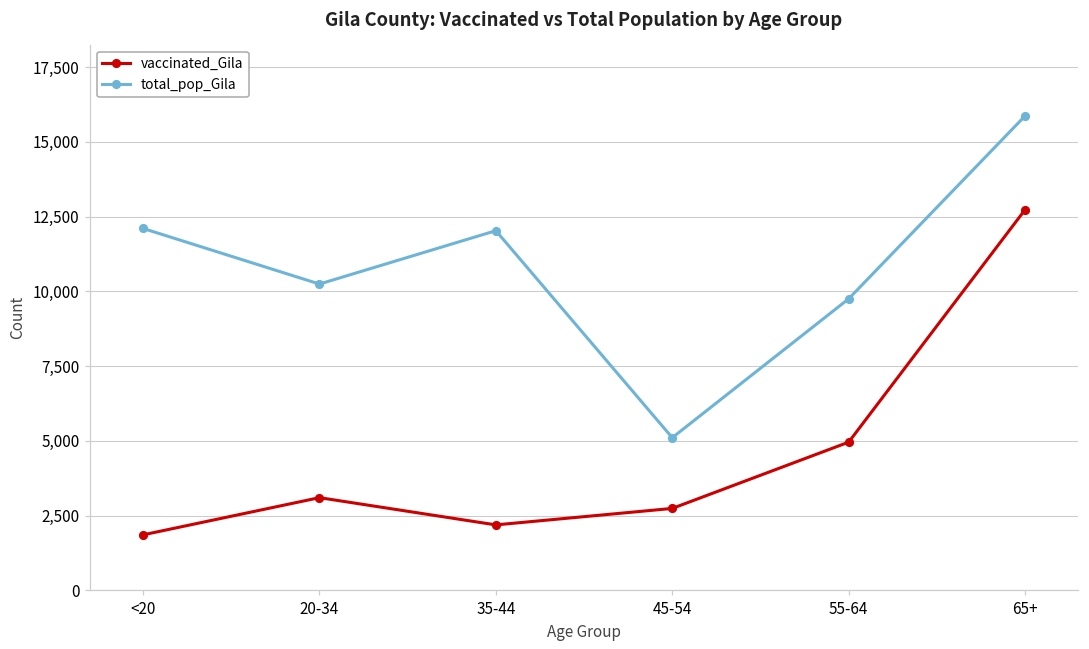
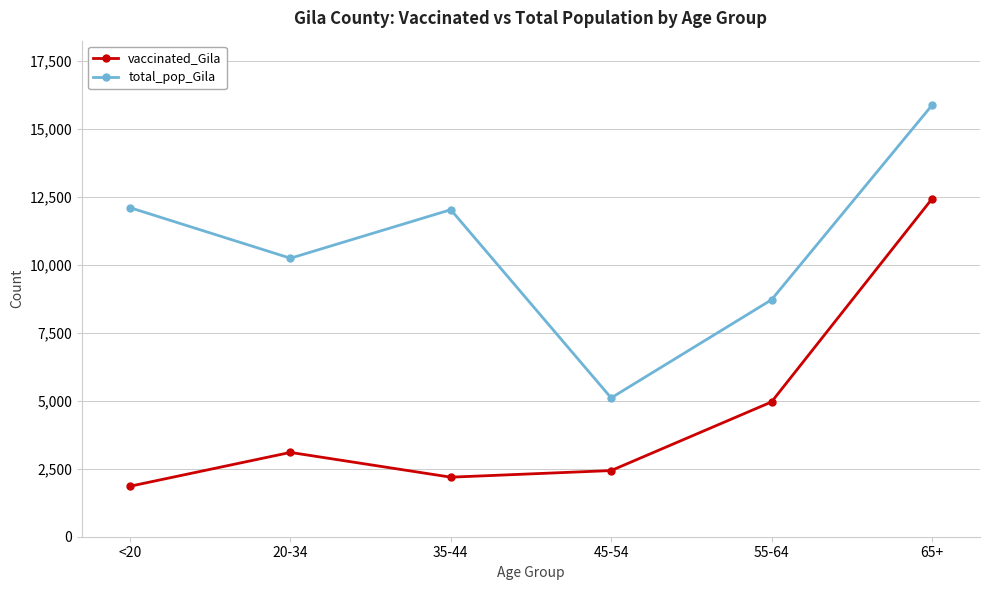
  {
    "vaccinated_Gila": {
      "<20": "1,900",
      "20-34": "3,100",
      "35-44": "2,200",
-     "45-54": "2,700",
+     "45-54": "2,400",
      "55-64": "5,000",
-     "65+": "12,700"
+     "65+": "12,400"
    },
    "total_pop_Gila": {
      "<20": "12,100",
      "20-34": "10,200",
      "35-44": "12,000",
      "45-54": "5,100",
-     "55-64": "9,800",
+     "55-64": "8,700",
      "65+": "15,900"
    }
  }
